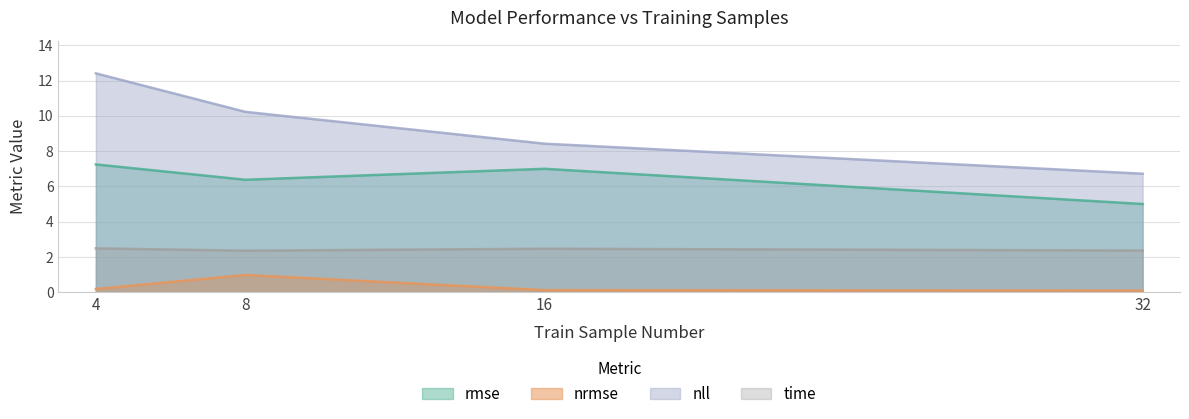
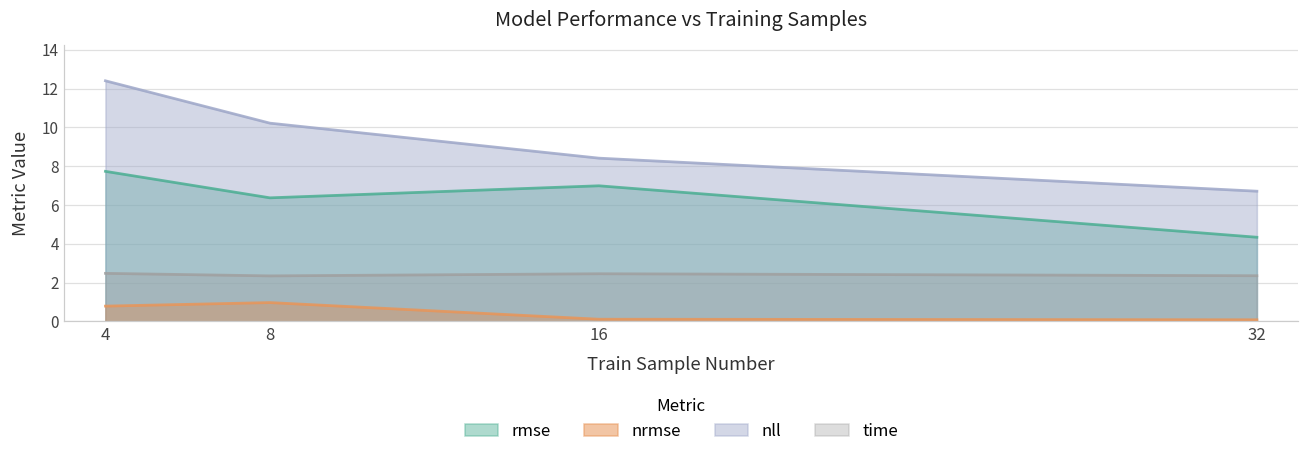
  {
    "rmse": {
-     "4": 7.2,
+     "4": 7.7,
      "8": 6.4,
      "16": 7.0,
-     "32": 5.0
+     "32": 4.3
    },
    "nrmse": {
-     "4": 0.2,
+     "4": 0.8,
      "8": 1.0,
      "16": 0.1,
      "32": 0.1
    }
  }
